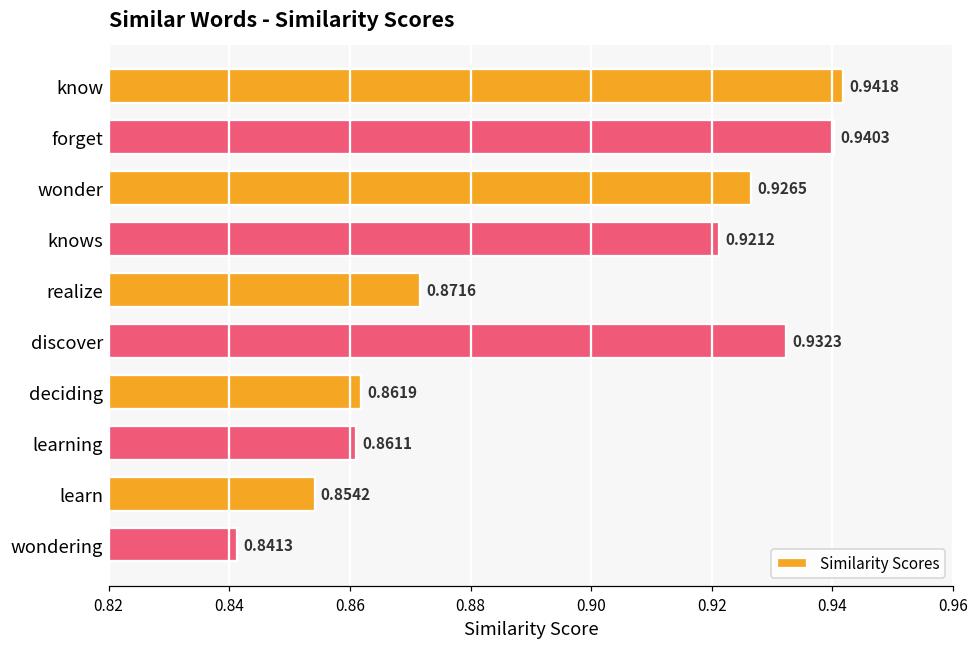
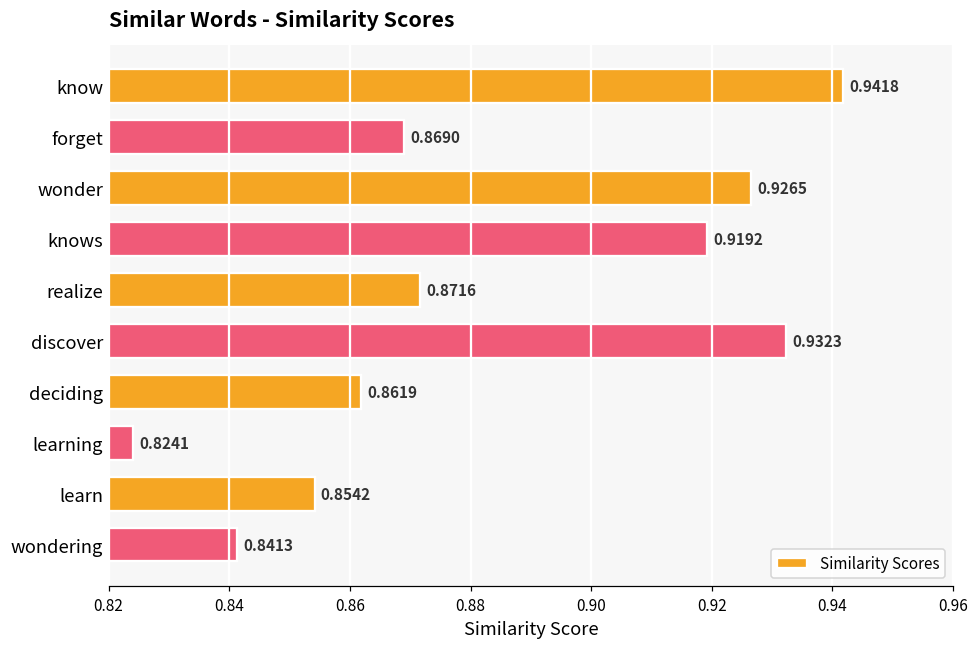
  {
    "know": 0.9418,
-   "forget": 0.9403,
+   "forget": 0.8690,
    "wonder": 0.9265,
-   "knows": 0.9212,
+   "knows": 0.9192,
    "realize": 0.8716,
    "discover": 0.9323,
    "deciding": 0.8619,
-   "learning": 0.8611,
+   "learning": 0.8241,
    "learn": 0.8542,
    "wondering": 0.8413
  }
